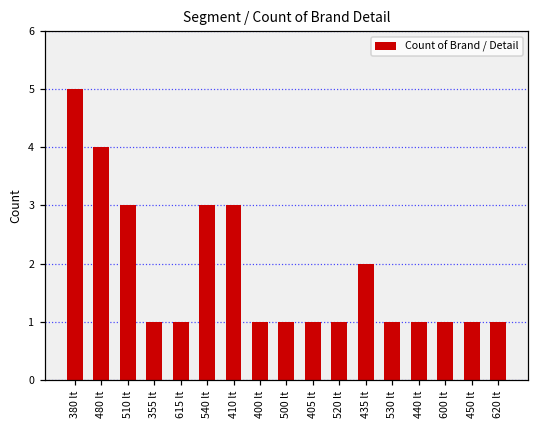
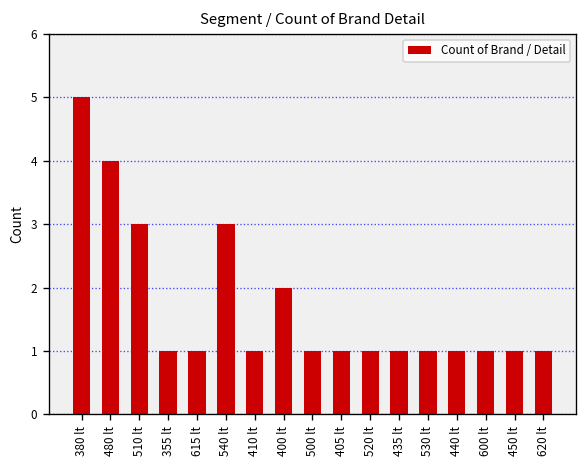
  {
    "380 lt": 5,
    "480 lt": 4,
    "510 lt": 3,
    "355 lt": 1,
    "615 lt": 1,
    "540 lt": 3,
-   "410 lt": 3,
-   "400 lt": 1,
+   "410 lt": 1,
+   "400 lt": 2,
    "500 lt": 1,
    "405 lt": 1,
    "520 lt": 1,
-   "435 lt": 2,
+   "435 lt": 1,
    "530 lt": 1,
    "440 lt": 1,
    "600 lt": 1,
    "450 lt": 1,
    "620 lt": 1
  }
